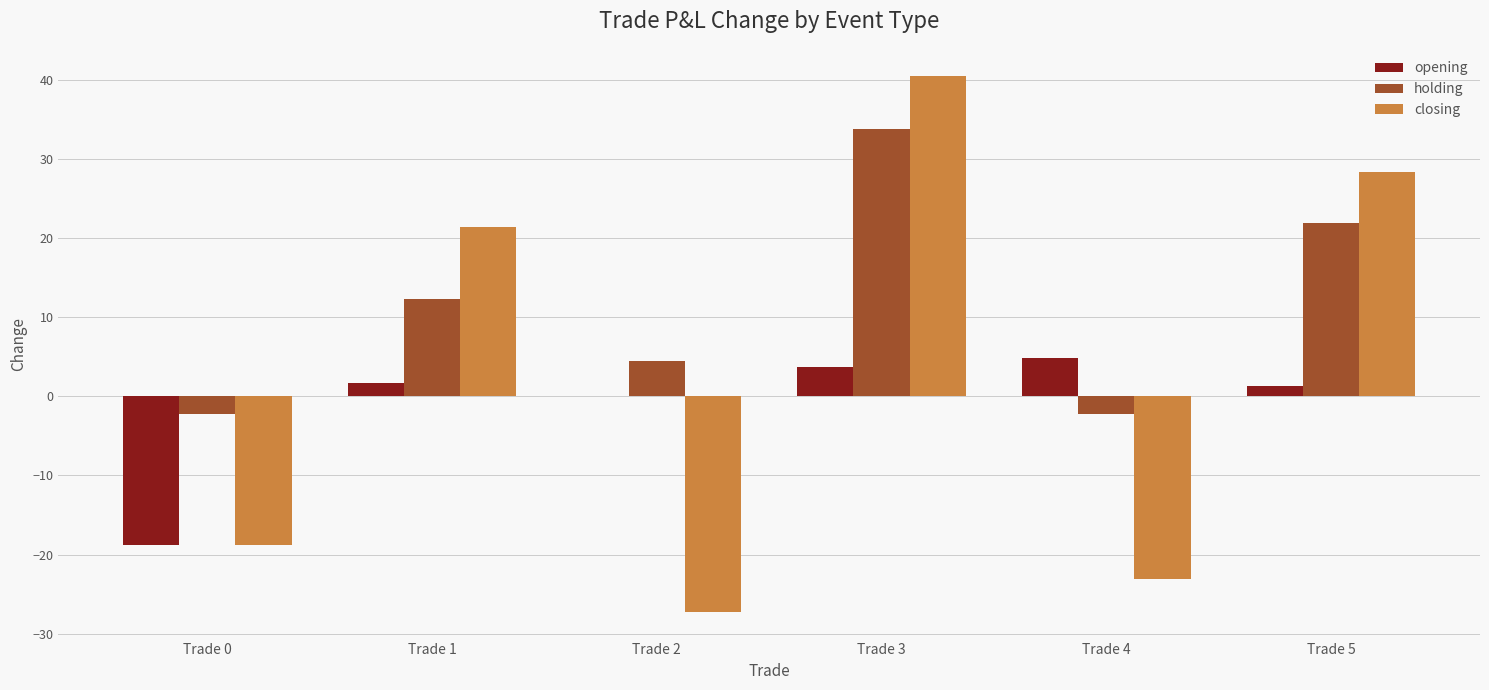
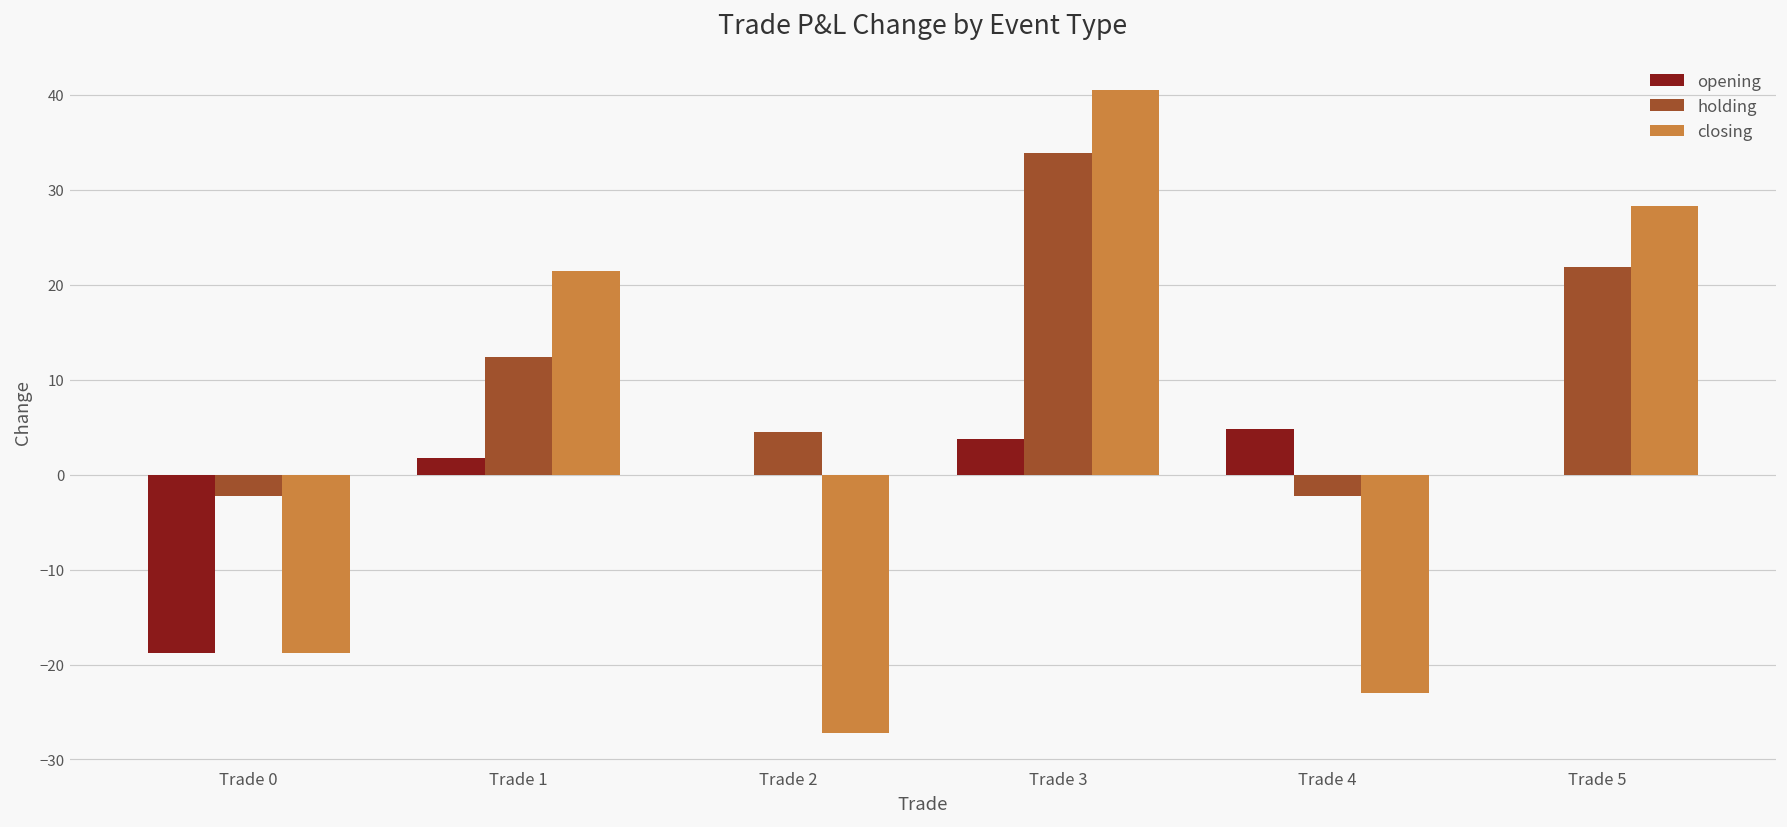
  {
    "opening": {
      "Trade 0": -19,
      "Trade 1": 2,
      "Trade 2": 0,
      "Trade 3": 4,
      "Trade 4": 5,
-     "Trade 5": 1
+     "Trade 5": 0
    },
    "holding": {
      "Trade 0": -2,
      "Trade 1": 12,
      "Trade 2": 4,
      "Trade 3": 34,
      "Trade 4": -2,
      "Trade 5": 22
    },
    "closing": {
      "Trade 0": -19,
      "Trade 1": 21,
      "Trade 2": -27,
      "Trade 3": 41,
      "Trade 4": -23,
      "Trade 5": 28
    }
  }
